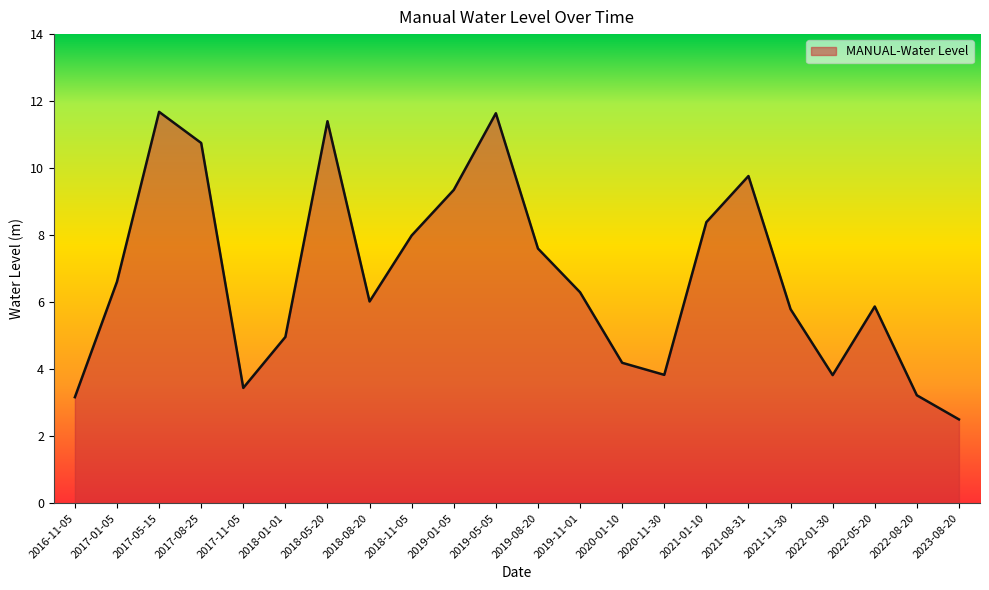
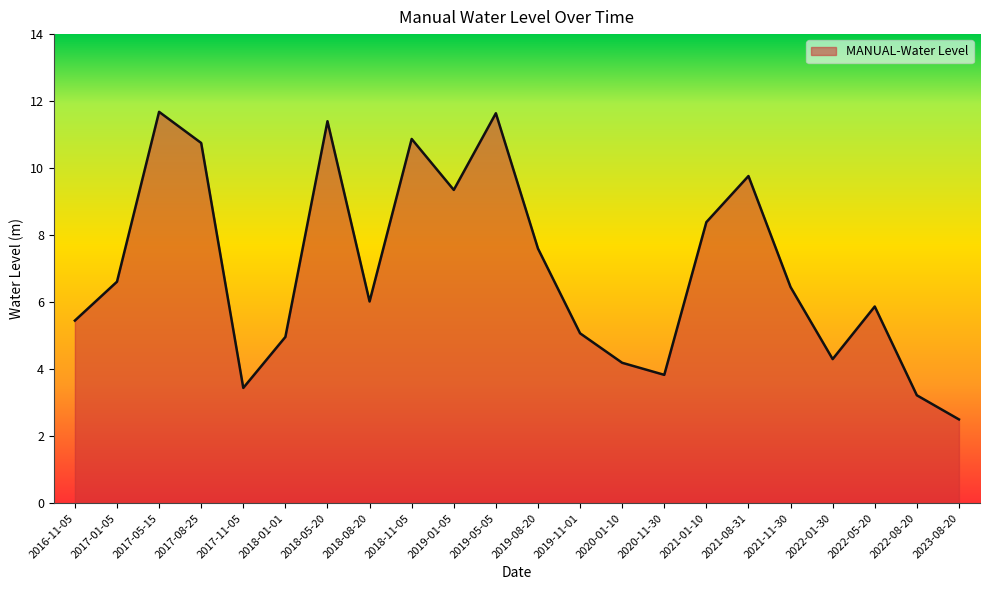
  {
-   "2016-11-05": 3.2,
+   "2016-11-05": 5.4,
    "2017-01-05": 6.6,
    "2017-05-15": 11.7,
    "2017-08-25": 10.8,
    "2017-11-05": 3.4,
    "2018-01-01": 5.0,
    "2018-05-20": 11.4,
    "2018-08-20": 6.0,
-   "2018-11-05": 8.0,
+   "2018-11-05": 10.9,
    "2019-01-05": 9.4,
    "2019-05-05": 11.6,
    "2019-08-20": 7.6,
-   "2019-11-01": 6.3,
+   "2019-11-01": 5.1,
    "2020-01-10": 4.2,
    "2020-11-30": 3.8,
    "2021-01-10": 8.4,
    "2021-08-31": 9.8,
-   "2021-11-30": 5.8,
-   "2022-01-30": 3.8,
+   "2021-11-30": 6.4,
+   "2022-01-30": 4.3,
    "2022-05-20": 5.9,
    "2022-08-20": 3.2,
    "2023-08-20": 2.5
  }
